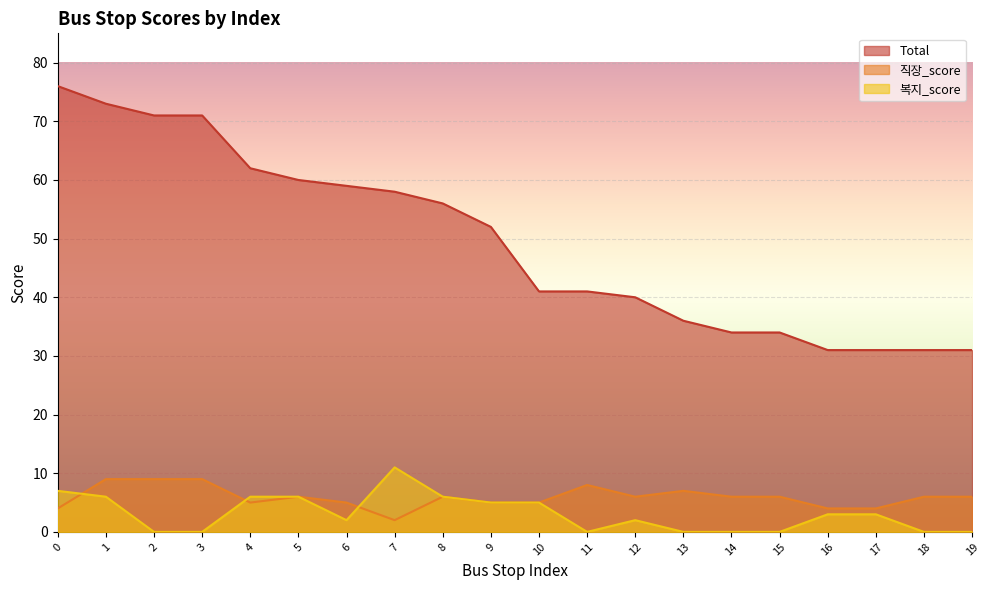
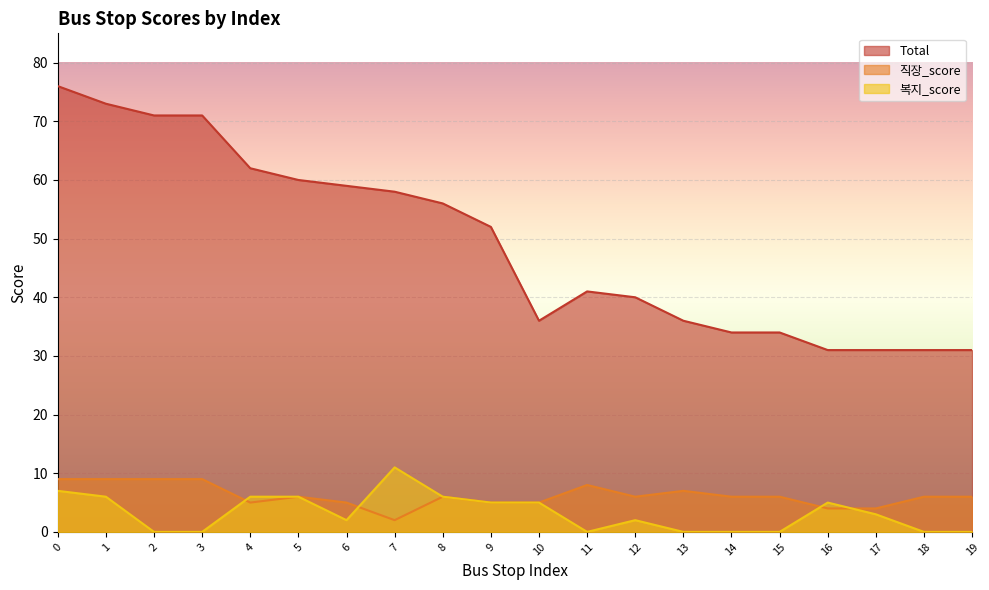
  {
    "Total": {
      "0": 76,
      "1": 73,
      "2": 71,
      "3": 71,
      "4": 62,
      "5": 60,
      "6": 59,
      "7": 58,
      "8": 56,
      "9": 52,
-     "10": 41,
+     "10": 36,
      "11": 41,
      "12": 40,
      "13": 36,
      "14": 34,
      "15": 34,
      "16": 31,
      "17": 31,
      "18": 31,
      "19": 31
    },
    "직장_score": {
-     "0": 4,
+     "0": 9,
      "1": 9,
      "2": 9,
      "3": 9,
      "4": 5,
      "6": 5,
      "7": 2,
      "11": 8,
      "12": 6,
      "13": 7,
      "14": 6,
      "15": 6,
      "16": 4,
      "17": 4,
      "18": 6,
      "19": 6
    },
    "복지_score": {
      "0": 7,
      "1": 6,
      "2": 0,
      "3": 0,
      "4": 6,
      "6": 2,
      "7": 11,
      "11": 0,
      "12": 2,
      "13": 0,
      "14": 0,
      "15": 0,
-     "16": 3,
+     "16": 5,
      "17": 3,
      "18": 0,
      "19": 0
    }
  }
